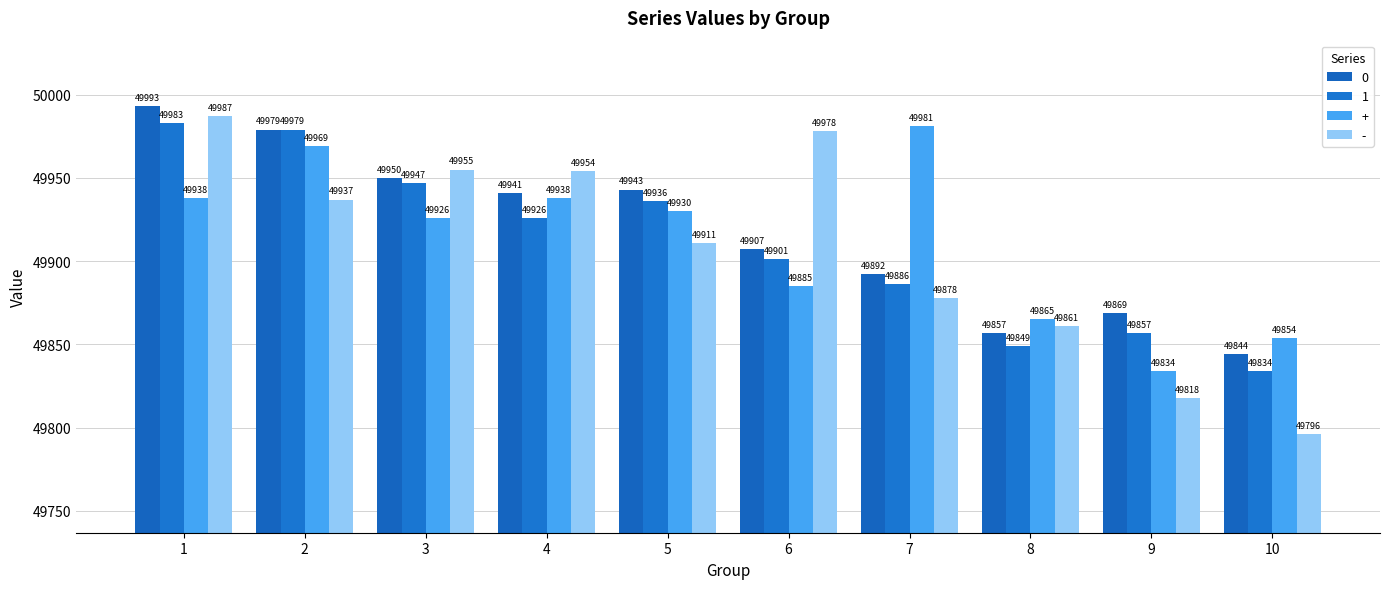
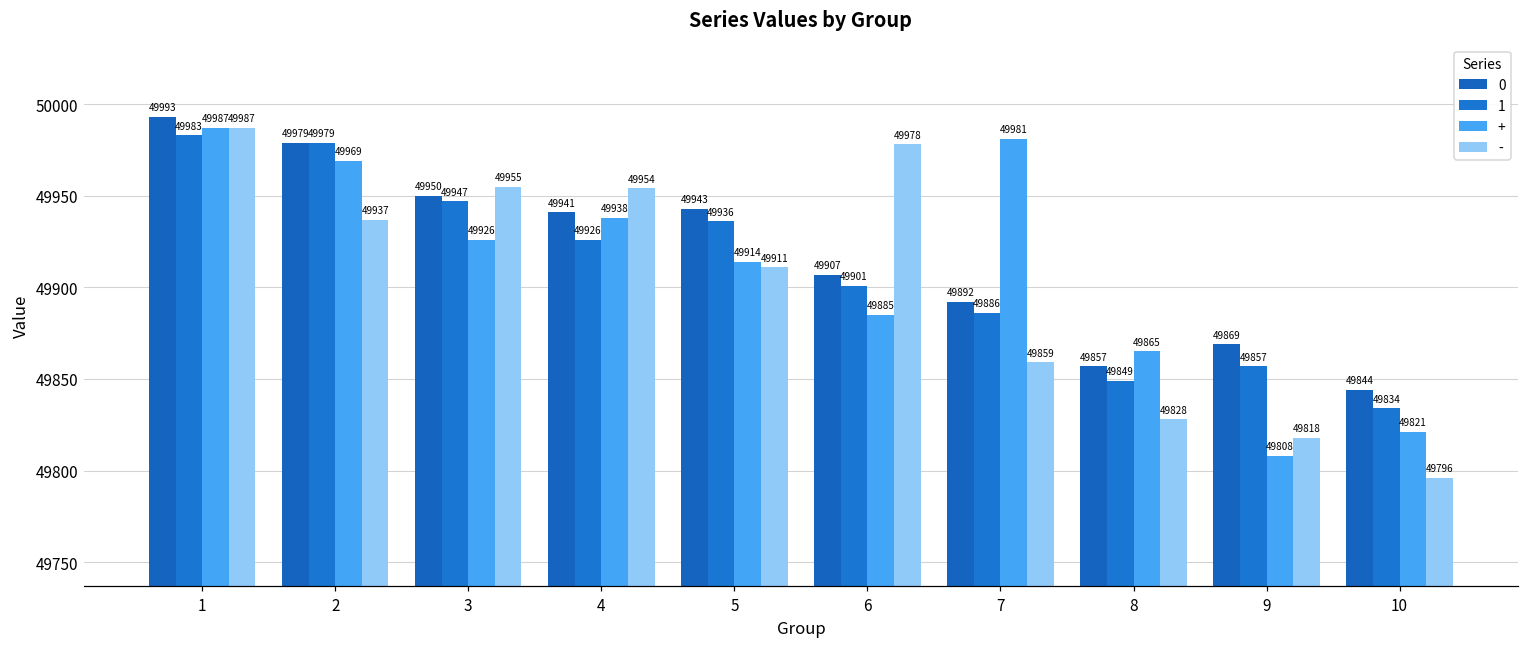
  {
    "+": {
-     "1": 49938,
+     "1": 49987,
      "2": 49969,
      "3": 49926,
      "4": 49938,
-     "5": 49930,
+     "5": 49914,
      "6": 49885,
      "7": 49981,
      "8": 49865,
-     "9": 49834,
-     "10": 49854
+     "9": 49808,
+     "10": 49821
    },
    "-": {
      "1": 49987,
      "2": 49937,
      "3": 49955,
      "4": 49954,
      "5": 49911,
      "6": 49978,
-     "7": 49878,
-     "8": 49861,
+     "7": 49859,
+     "8": 49828,
      "9": 49818,
      "10": 49796
    }
  }
